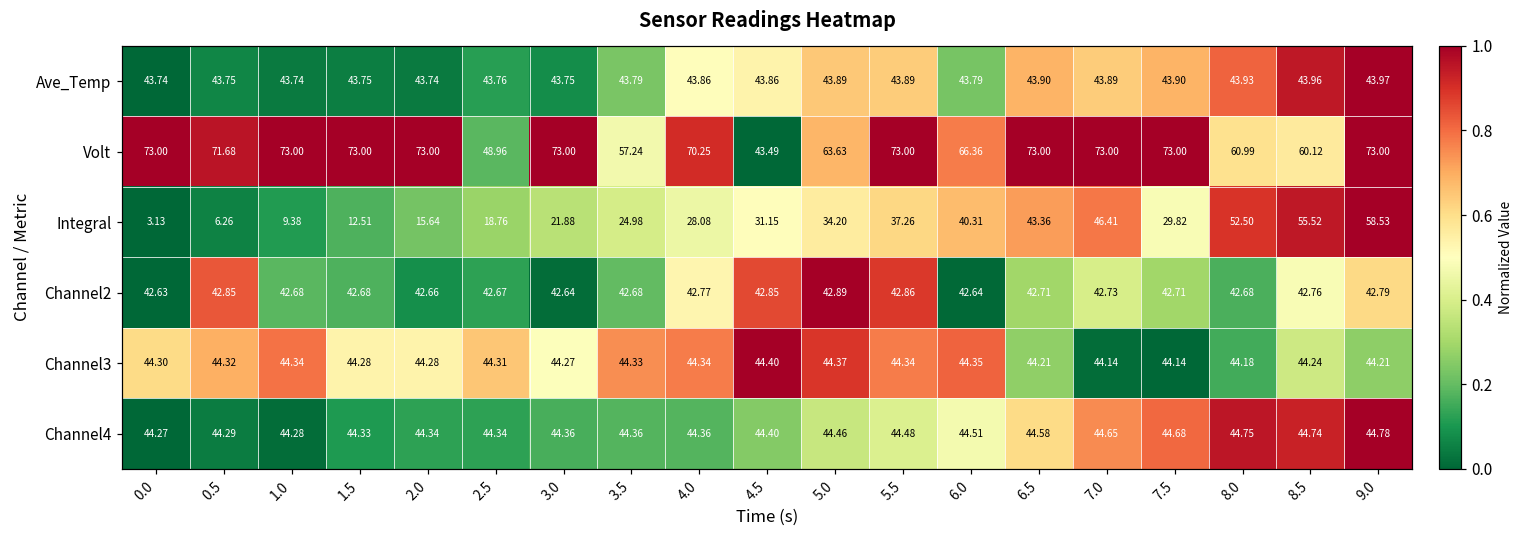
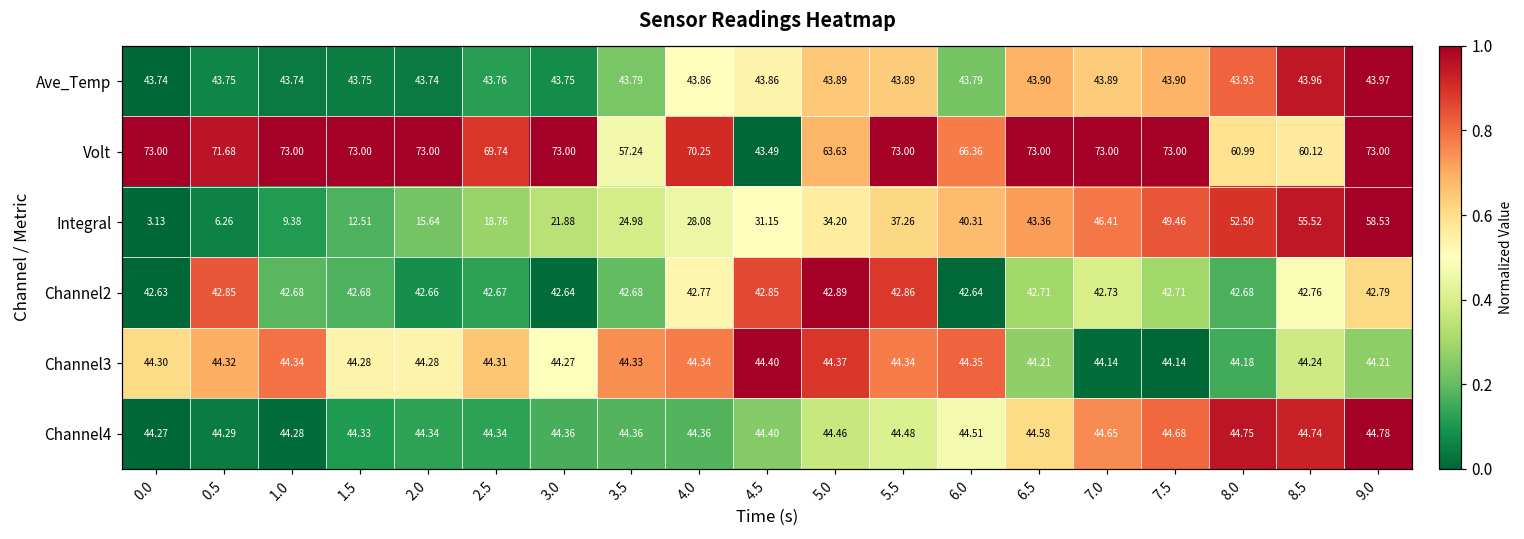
  {
    "Ave_Temp": {
      "0.0": 43.74,
      "0.5": 43.75,
      "1.0": 43.74,
      "1.5": 43.75,
      "2.0": 43.74,
      "2.5": 43.76,
      "3.0": 43.75,
      "3.5": 43.79,
      "4.0": 43.86,
      "4.5": 43.86,
      "5.0": 43.89,
      "5.5": 43.89,
      "6.0": 43.79,
      "6.5": 43.90,
      "7.0": 43.89,
      "7.5": 43.90,
      "8.0": 43.93,
      "8.5": 43.96,
      "9.0": 43.97
    },
    "Volt": {
      "0.0": 73.00,
      "0.5": 71.68,
      "1.0": 73.00,
      "1.5": 73.00,
      "2.0": 73.00,
-     "2.5": 48.96,
+     "2.5": 69.74,
      "3.0": 73.00,
      "3.5": 57.24,
      "4.0": 70.25,
      "4.5": 43.49,
      "5.0": 63.63,
      "5.5": 73.00,
      "6.0": 66.36,
      "6.5": 73.00,
      "7.0": 73.00,
      "7.5": 73.00,
      "8.0": 60.99,
      "8.5": 60.12,
      "9.0": 73.00
    },
    "Integral": {
      "0.0": 3.13,
      "0.5": 6.26,
      "1.0": 9.38,
      "1.5": 12.51,
      "2.0": 15.64,
      "2.5": 18.76,
      "3.0": 21.88,
      "3.5": 24.98,
      "4.0": 28.08,
      "4.5": 31.15,
      "5.0": 34.20,
      "5.5": 37.26,
      "6.0": 40.31,
      "6.5": 43.36,
      "7.0": 46.41,
-     "7.5": 29.82,
+     "7.5": 49.46,
      "8.0": 52.50,
      "8.5": 55.52,
      "9.0": 58.53
    },
    "Channel2": {
      "0.0": 42.63,
      "0.5": 42.85,
      "1.0": 42.68,
      "1.5": 42.68,
      "2.0": 42.66,
      "2.5": 42.67,
      "3.0": 42.64,
      "3.5": 42.68,
      "4.0": 42.77,
      "4.5": 42.85,
      "5.0": 42.89,
      "5.5": 42.86,
      "6.0": 42.64,
      "6.5": 42.71,
      "7.0": 42.73,
      "7.5": 42.71,
      "8.0": 42.68,
      "8.5": 42.76,
      "9.0": 42.79
    },
    "Channel3": {
      "0.0": 44.30,
      "0.5": 44.32,
      "1.0": 44.34,
      "1.5": 44.28,
      "2.0": 44.28,
      "2.5": 44.31,
      "3.0": 44.27,
      "3.5": 44.33,
      "4.0": 44.34,
      "4.5": 44.40,
      "5.0": 44.37,
      "5.5": 44.34,
      "6.0": 44.35,
      "6.5": 44.21,
      "7.0": 44.14,
      "7.5": 44.14,
      "8.0": 44.18,
      "8.5": 44.24,
      "9.0": 44.21
    },
    "Channel4": {
      "0.0": 44.27,
      "0.5": 44.29,
      "1.0": 44.28,
      "1.5": 44.33,
      "2.0": 44.34,
      "2.5": 44.34,
      "3.0": 44.36,
      "3.5": 44.36,
      "4.0": 44.36,
      "4.5": 44.40,
      "5.0": 44.46,
      "5.5": 44.48,
      "6.0": 44.51,
      "6.5": 44.58,
      "7.0": 44.65,
      "7.5": 44.68,
      "8.0": 44.75,
      "8.5": 44.74,
      "9.0": 44.78
    }
  }
